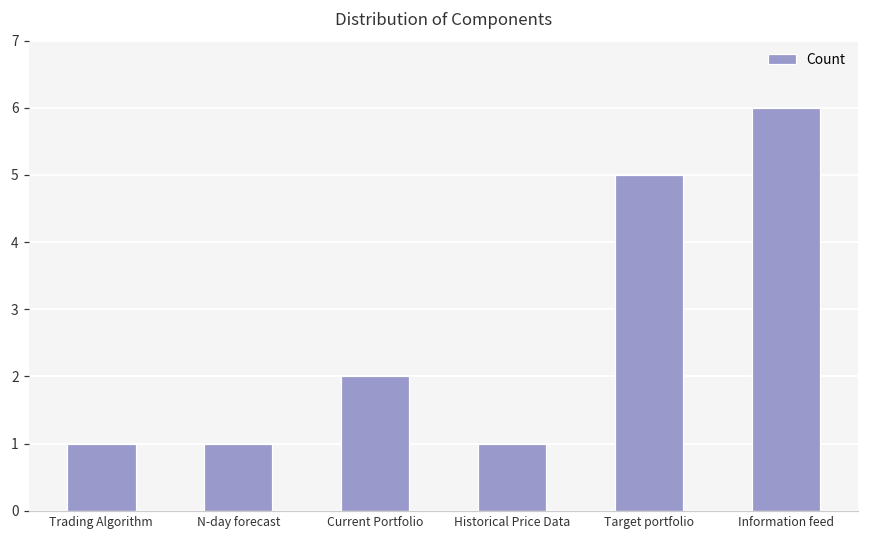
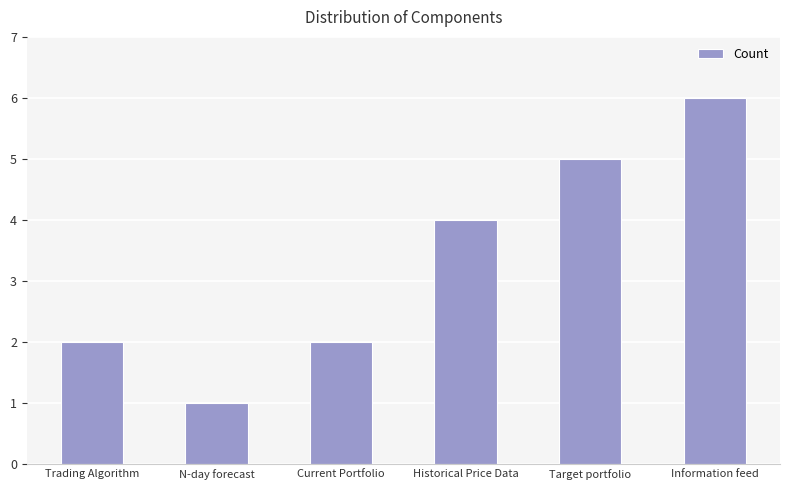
  {
-   "Trading Algorithm": 1,
+   "Trading Algorithm": 2,
    "N-day forecast": 1,
    "Current Portfolio": 2,
-   "Historical Price Data": 1,
+   "Historical Price Data": 4,
    "Target portfolio": 5,
    "Information feed": 6
  }
